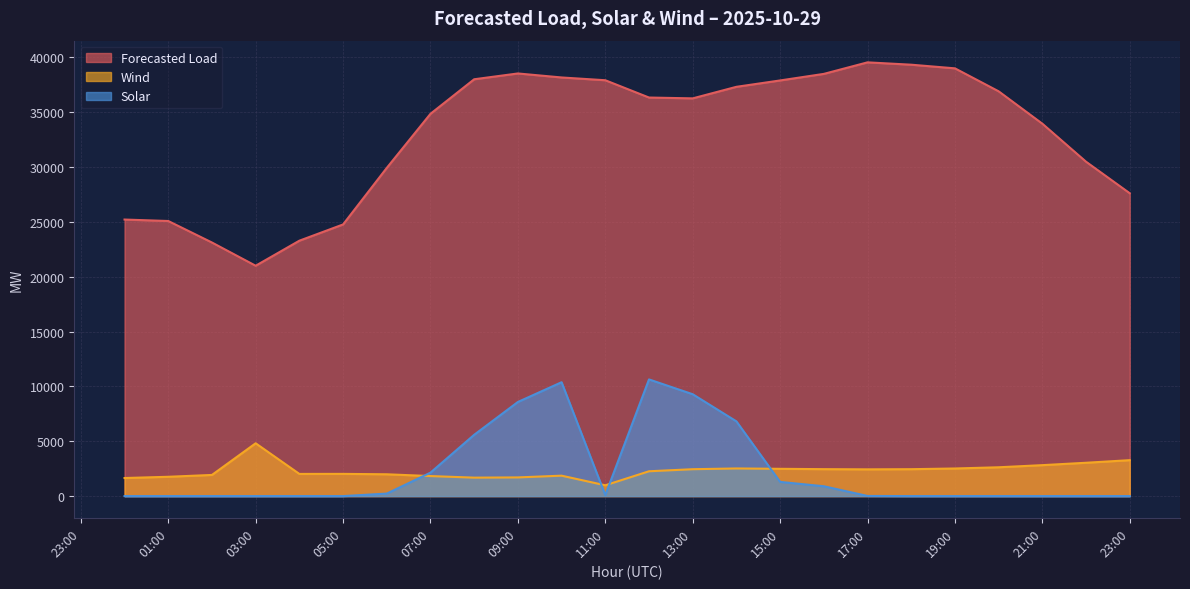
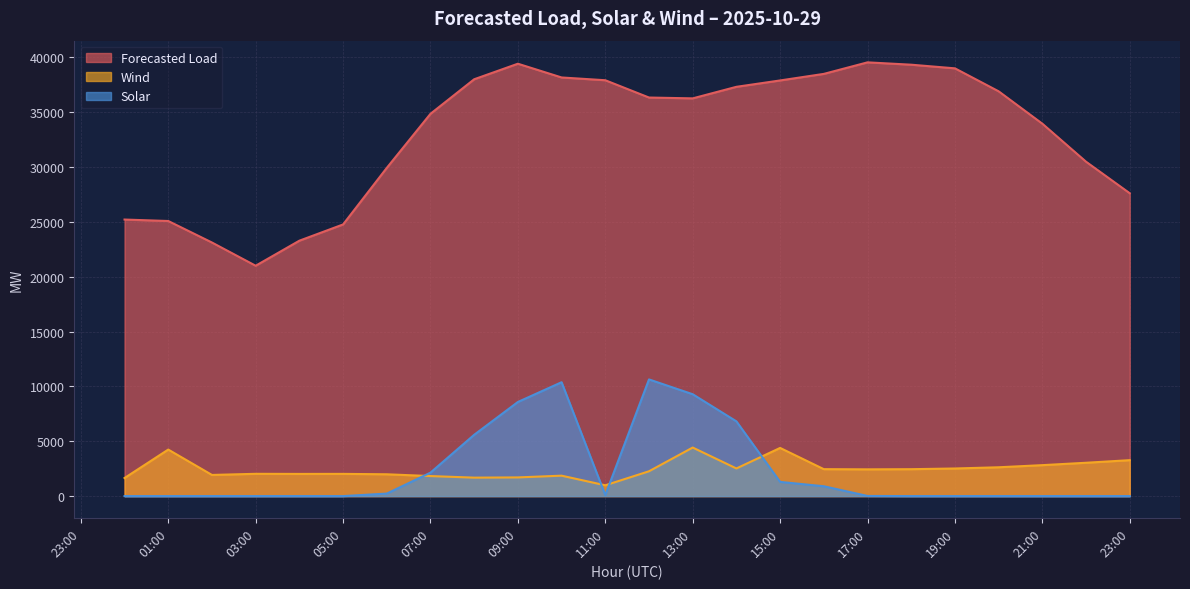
  {
    "Forecasted Load": {
      "01:00": 25100,
      "03:00": 21000,
      "05:00": 24800,
      "07:00": 34900,
-     "09:00": 38500,
+     "09:00": 39400,
      "11:00": 37900,
      "13:00": 36300,
      "15:00": 37900,
      "17:00": 39600,
      "19:00": 39000,
      "21:00": 34000,
      "23:00": 27600
    },
    "Wind": {
-     "01:00": 1800,
-     "03:00": 4800,
+     "01:00": 4200,
+     "03:00": 2000,
      "05:00": 2000,
      "07:00": 1800,
      "09:00": 1700,
      "11:00": 1000,
-     "13:00": 2500,
-     "15:00": 2500,
+     "13:00": 4400,
+     "15:00": 4400,
      "17:00": 2400,
      "19:00": 2500,
      "21:00": 2800,
      "23:00": 3300
    },
    "Solar": {
      "01:00": 0,
      "03:00": 0,
      "05:00": 0,
      "07:00": 2100,
      "09:00": 8600,
      "11:00": 100,
      "13:00": 9300,
      "15:00": 1300,
      "17:00": 0,
      "19:00": 0,
      "21:00": 0,
      "23:00": 0
    }
  }
